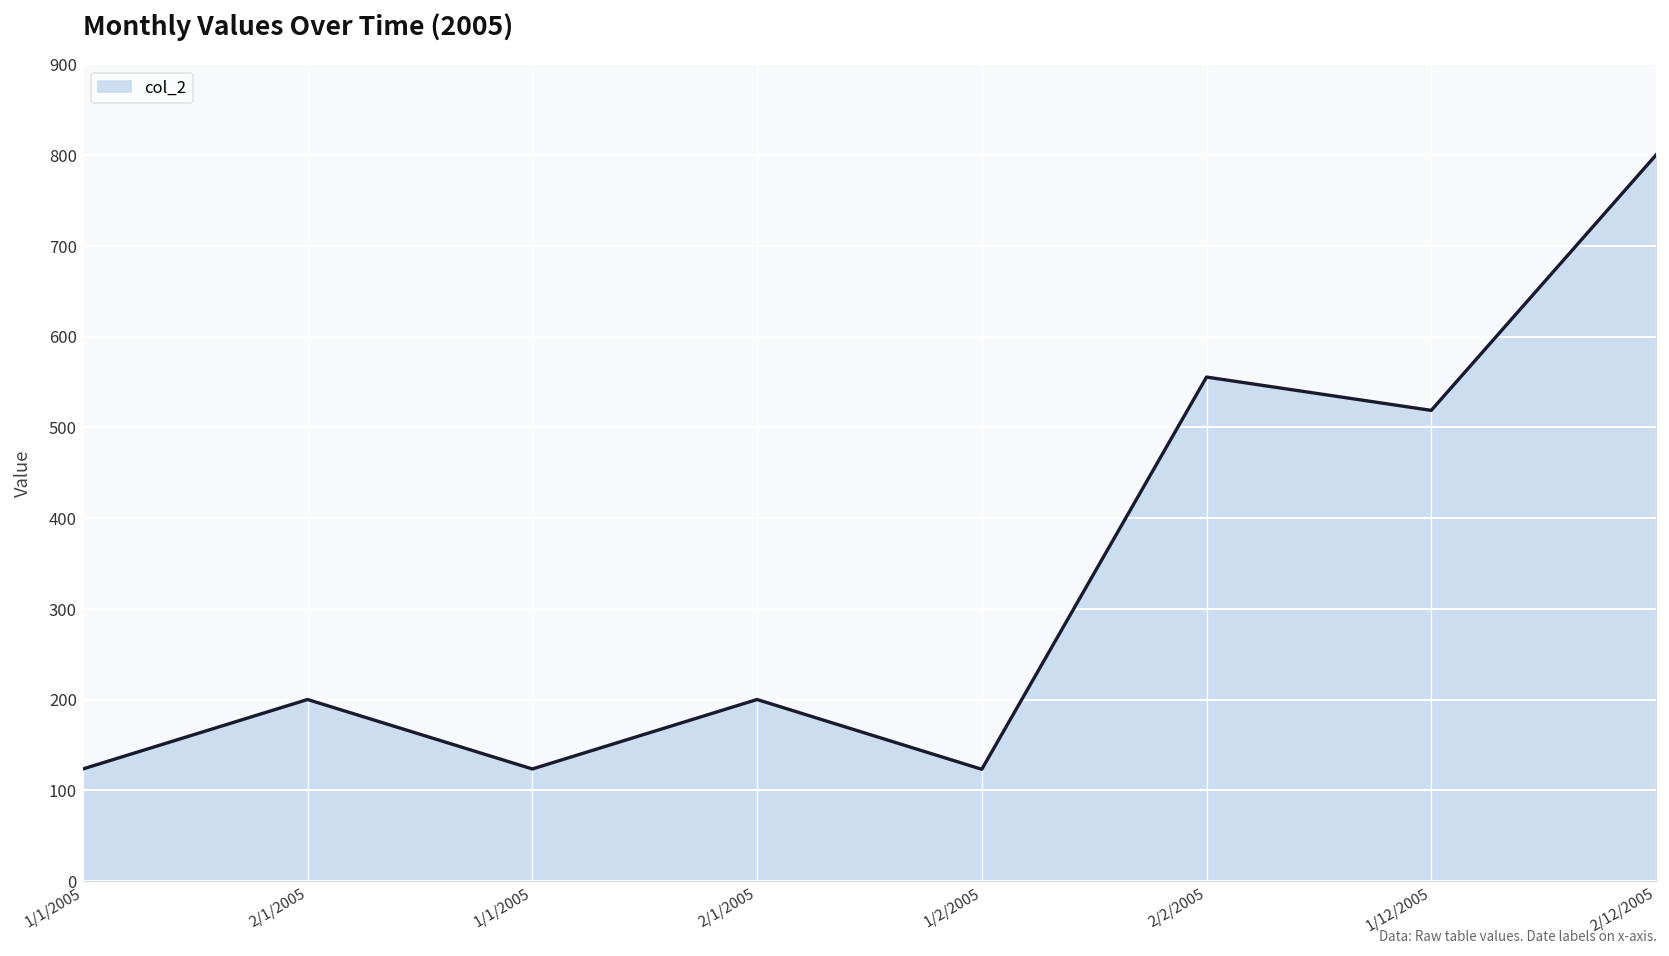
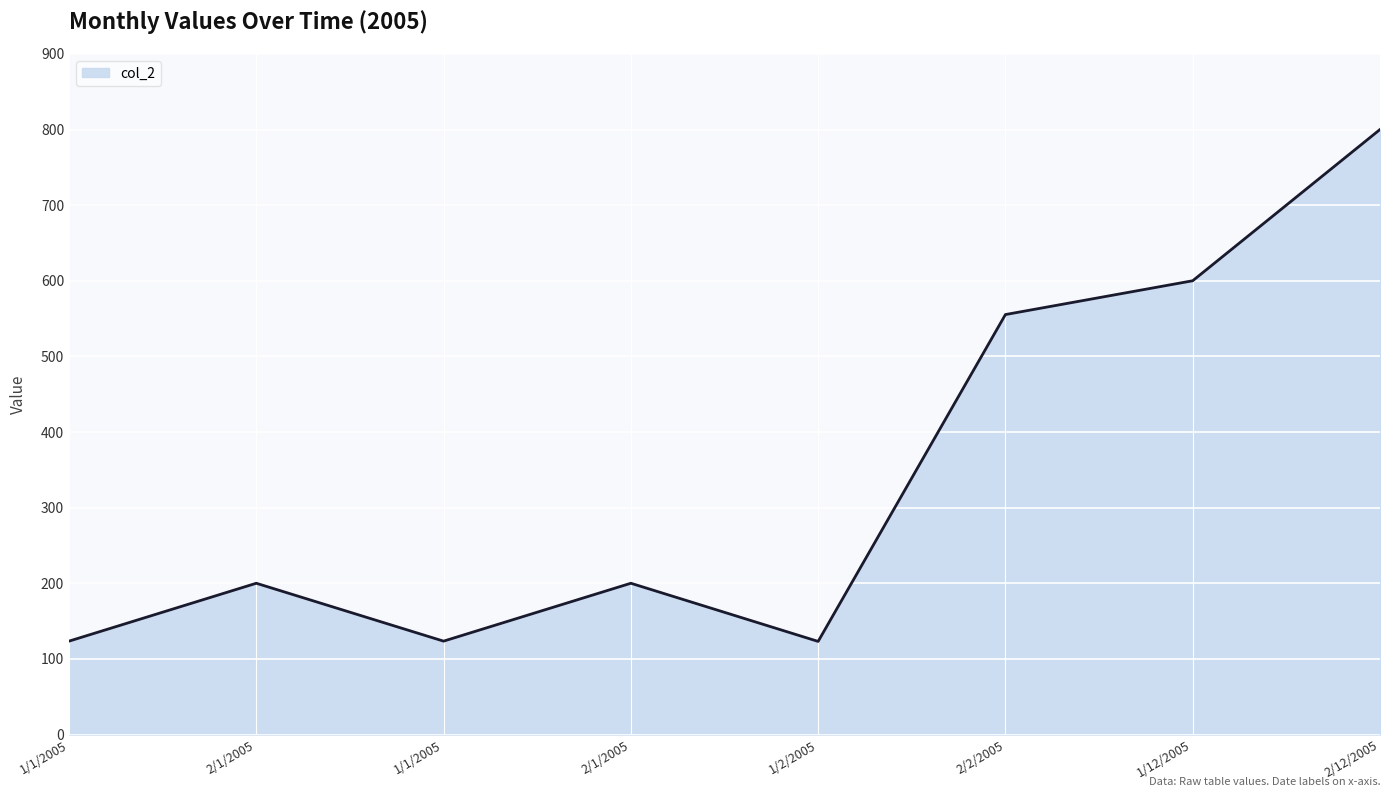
  {
    "1/2/2005": 120,
    "2/2/2005": 560,
-   "1/12/2005": 520,
+   "1/12/2005": 600,
    "2/12/2005": 800
  }
